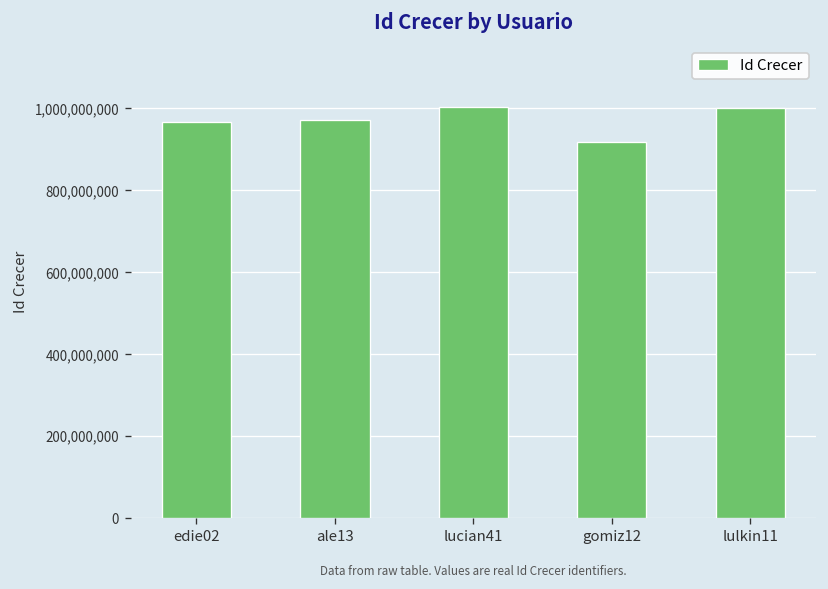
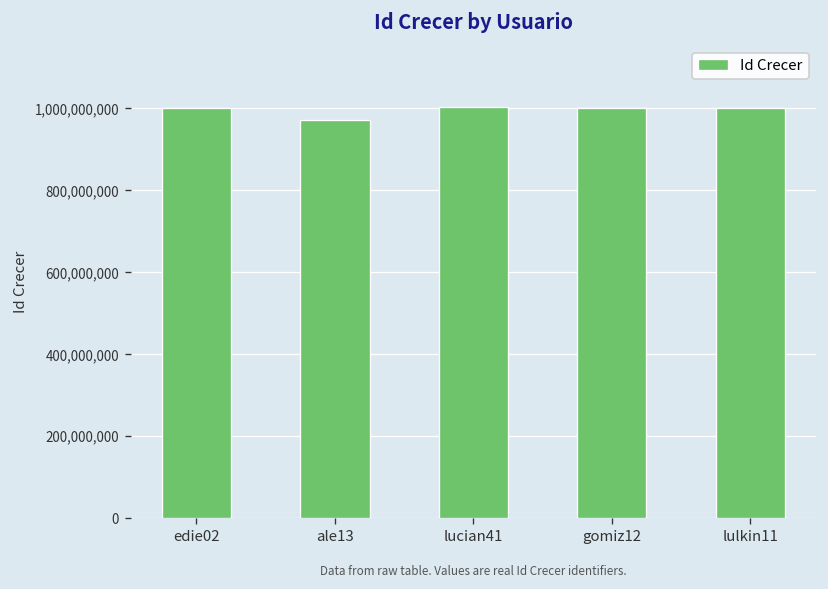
  {
-   "edie02": "970,000,000",
+   "edie02": "1,000,000,000",
    "ale13": "970,000,000",
    "lucian41": "1,000,000,000",
-   "gomiz12": "920,000,000",
+   "gomiz12": "1,000,000,000",
    "lulkin11": "1,000,000,000"
  }
